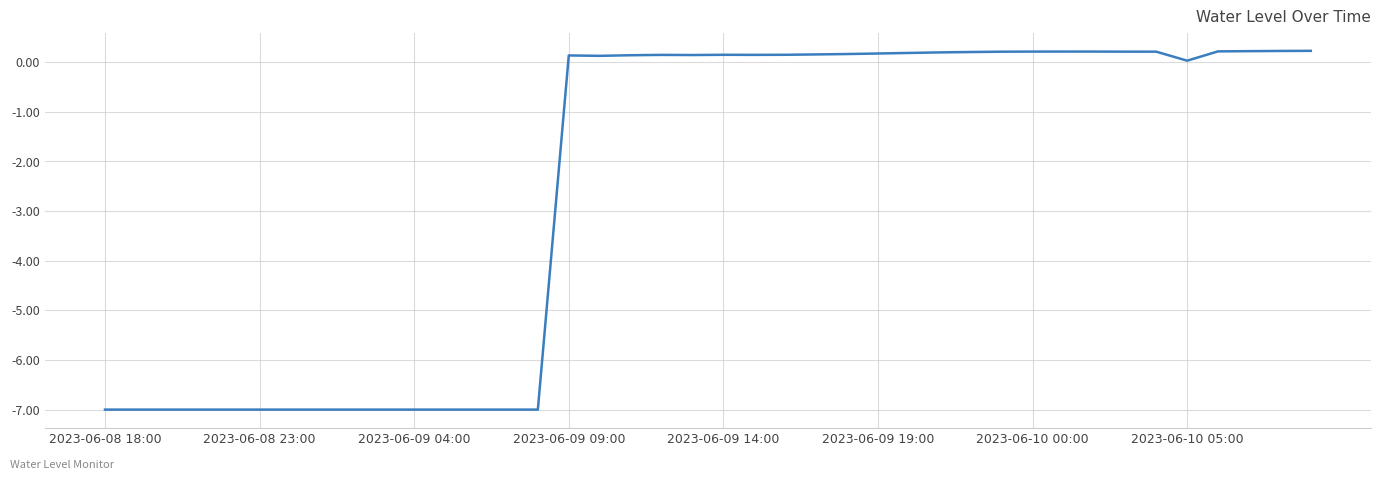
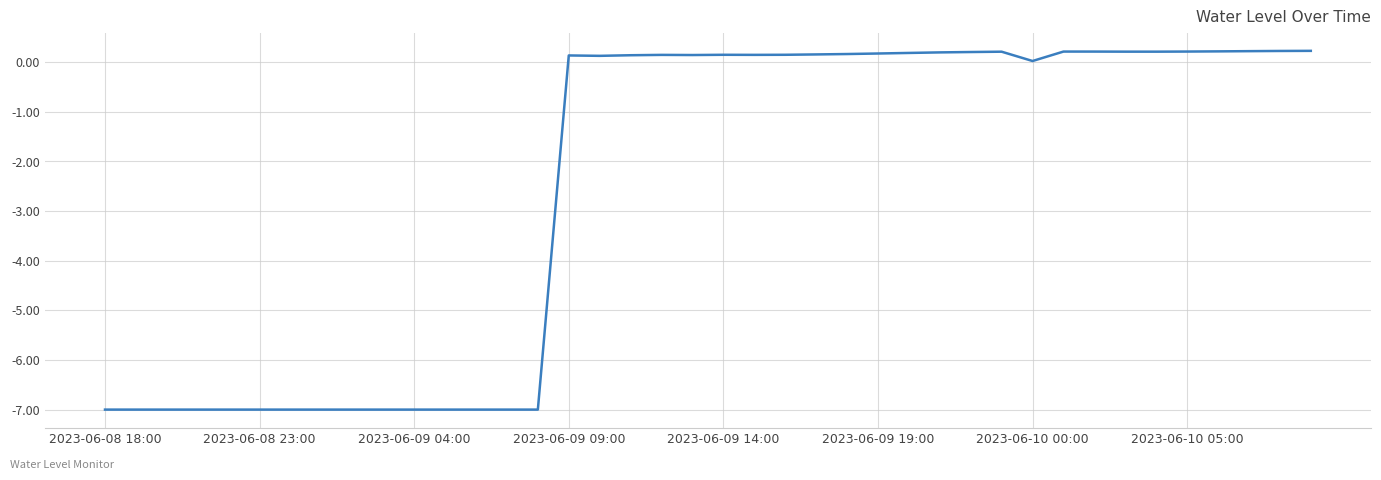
  {
    "2023-06-08 18:00": -7.0,
    "2023-06-08 23:00": -7.0,
    "2023-06-09 04:00": -7.0,
    "2023-06-09 09:00": 0.1,
    "2023-06-09 14:00": 0.1,
    "2023-06-09 19:00": 0.2,
-   "2023-06-10 00:00": 0.2,
-   "2023-06-10 05:00": 0.0
+   "2023-06-10 00:00": 0.0,
+   "2023-06-10 05:00": 0.2
  }
